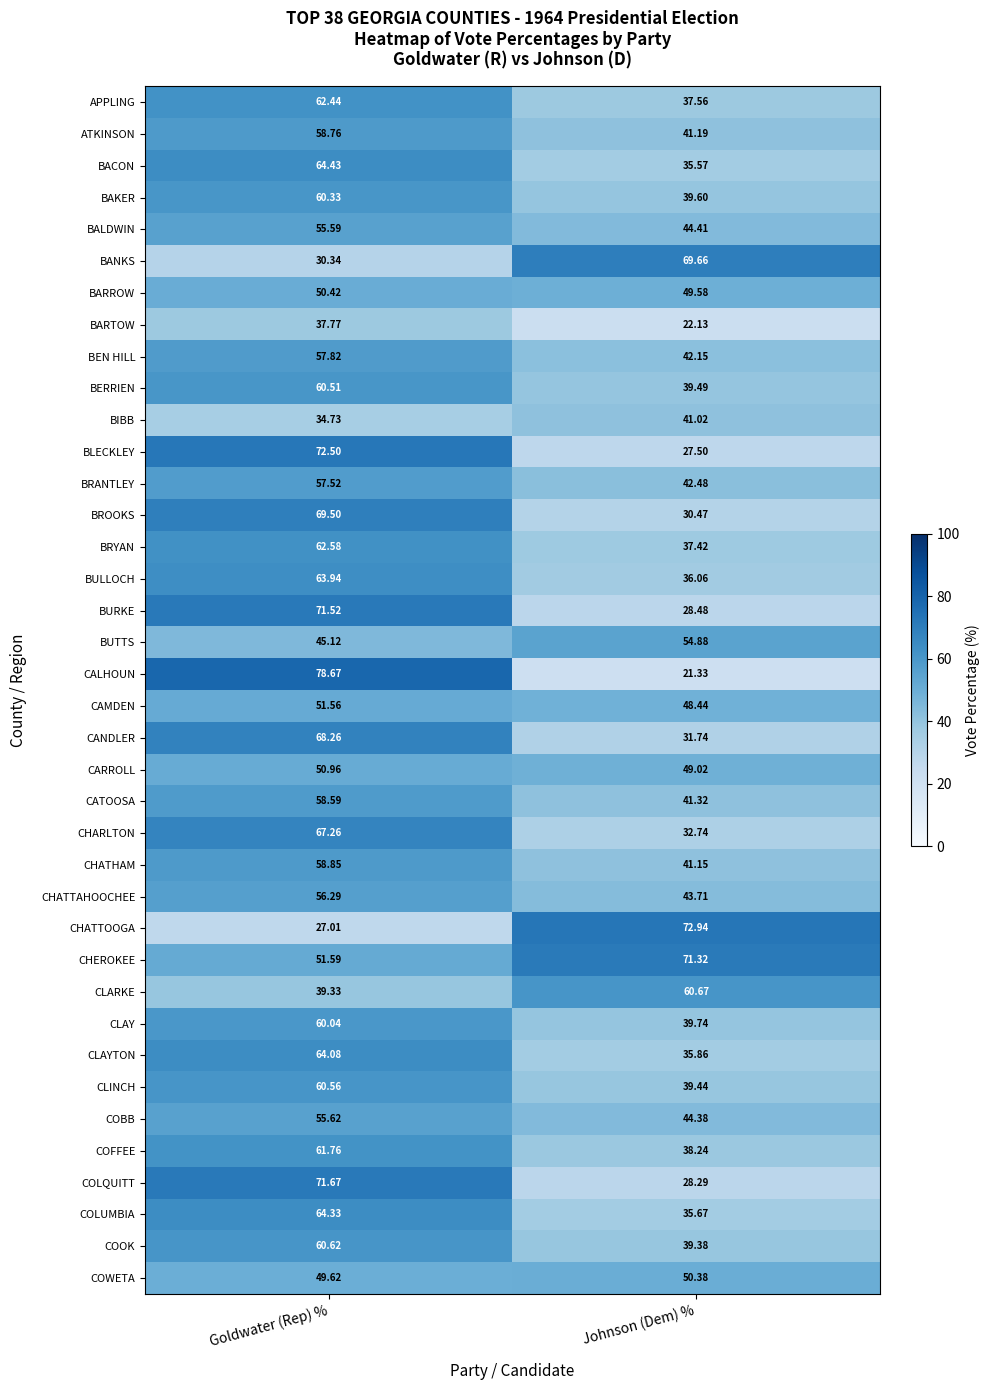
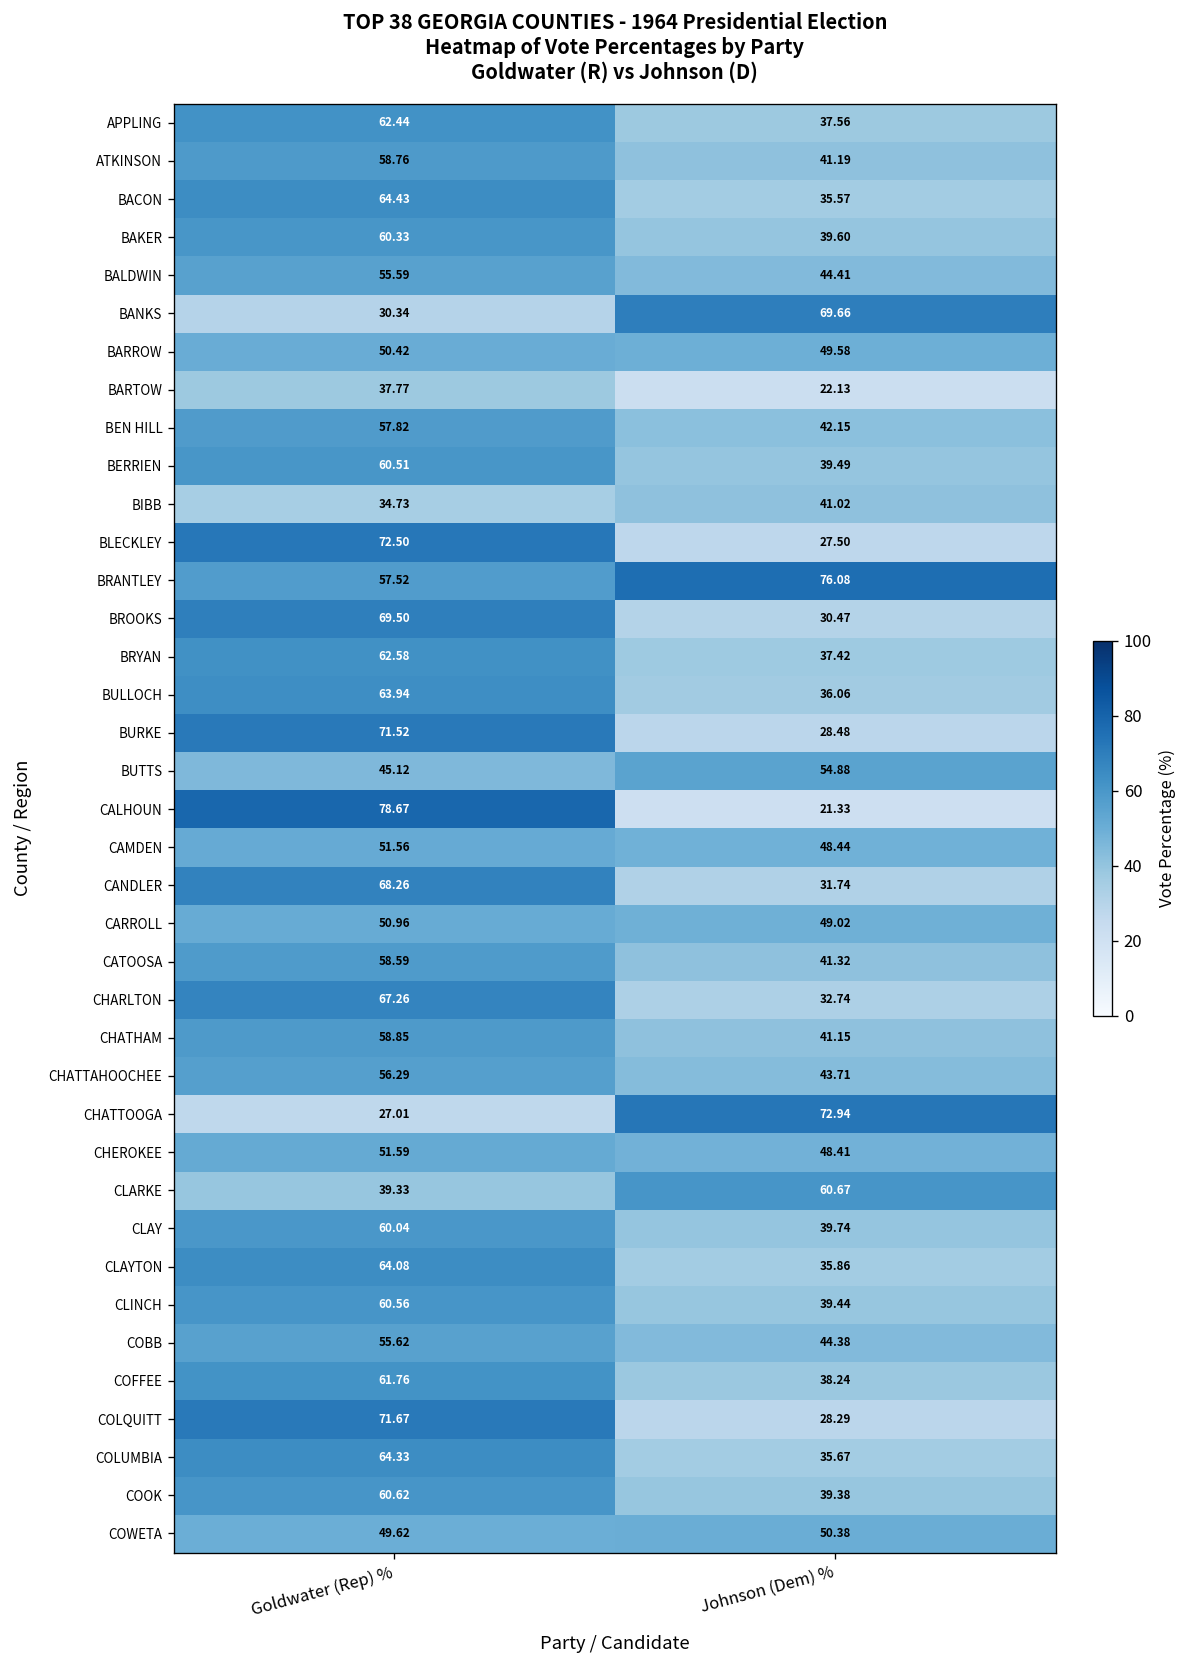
  {
    "APPLING": {
      "Goldwater (Rep) %": 62.44,
      "Johnson (Dem) %": 37.56
    },
    "ATKINSON": {
      "Goldwater (Rep) %": 58.76,
      "Johnson (Dem) %": 41.19
    },
    "BACON": {
      "Goldwater (Rep) %": 64.43,
      "Johnson (Dem) %": 35.57
    },
    "BAKER": {
      "Goldwater (Rep) %": 60.33,
      "Johnson (Dem) %": 39.60
    },
    "BALDWIN": {
      "Goldwater (Rep) %": 55.59,
      "Johnson (Dem) %": 44.41
    },
    "BANKS": {
      "Goldwater (Rep) %": 30.34,
      "Johnson (Dem) %": 69.66
    },
    "BARROW": {
      "Goldwater (Rep) %": 50.42,
      "Johnson (Dem) %": 49.58
    },
    "BARTOW": {
      "Goldwater (Rep) %": 37.77,
      "Johnson (Dem) %": 22.13
    },
    "BEN HILL": {
      "Goldwater (Rep) %": 57.82,
      "Johnson (Dem) %": 42.15
    },
    "BERRIEN": {
      "Goldwater (Rep) %": 60.51,
      "Johnson (Dem) %": 39.49
    },
    "BIBB": {
      "Goldwater (Rep) %": 34.73,
      "Johnson (Dem) %": 41.02
    },
    "BLECKLEY": {
      "Goldwater (Rep) %": 72.50,
      "Johnson (Dem) %": 27.50
    },
    "BRANTLEY": {
      "Goldwater (Rep) %": 57.52,
-     "Johnson (Dem) %": 42.48
+     "Johnson (Dem) %": 76.08
    },
    "BROOKS": {
      "Goldwater (Rep) %": 69.50,
      "Johnson (Dem) %": 30.47
    },
    "BRYAN": {
      "Goldwater (Rep) %": 62.58,
      "Johnson (Dem) %": 37.42
    },
    "BULLOCH": {
      "Goldwater (Rep) %": 63.94,
      "Johnson (Dem) %": 36.06
    },
    "BURKE": {
      "Goldwater (Rep) %": 71.52,
      "Johnson (Dem) %": 28.48
    },
    "BUTTS": {
      "Goldwater (Rep) %": 45.12,
      "Johnson (Dem) %": 54.88
    },
    "CALHOUN": {
      "Goldwater (Rep) %": 78.67,
      "Johnson (Dem) %": 21.33
    },
    "CAMDEN": {
      "Goldwater (Rep) %": 51.56,
      "Johnson (Dem) %": 48.44
    },
    "CANDLER": {
      "Goldwater (Rep) %": 68.26,
      "Johnson (Dem) %": 31.74
    },
    "CARROLL": {
      "Goldwater (Rep) %": 50.96,
      "Johnson (Dem) %": 49.02
    },
    "CATOOSA": {
      "Goldwater (Rep) %": 58.59,
      "Johnson (Dem) %": 41.32
    },
    "CHARLTON": {
      "Goldwater (Rep) %": 67.26,
      "Johnson (Dem) %": 32.74
    },
    "CHATHAM": {
      "Goldwater (Rep) %": 58.85,
      "Johnson (Dem) %": 41.15
    },
    "CHATTAHOOCHEE": {
      "Goldwater (Rep) %": 56.29,
      "Johnson (Dem) %": 43.71
    },
    "CHATTOOGA": {
      "Goldwater (Rep) %": 27.01,
      "Johnson (Dem) %": 72.94
    },
    "CHEROKEE": {
      "Goldwater (Rep) %": 51.59,
-     "Johnson (Dem) %": 71.32
+     "Johnson (Dem) %": 48.41
    },
    "CLARKE": {
      "Goldwater (Rep) %": 39.33,
      "Johnson (Dem) %": 60.67
    },
    "CLAY": {
      "Goldwater (Rep) %": 60.04,
      "Johnson (Dem) %": 39.74
    },
    "CLAYTON": {
      "Goldwater (Rep) %": 64.08,
      "Johnson (Dem) %": 35.86
    },
    "CLINCH": {
      "Goldwater (Rep) %": 60.56,
      "Johnson (Dem) %": 39.44
    },
    "COBB": {
      "Goldwater (Rep) %": 55.62,
      "Johnson (Dem) %": 44.38
    },
    "COFFEE": {
      "Goldwater (Rep) %": 61.76,
      "Johnson (Dem) %": 38.24
    },
    "COLQUITT": {
      "Goldwater (Rep) %": 71.67,
      "Johnson (Dem) %": 28.29
    },
    "COLUMBIA": {
      "Goldwater (Rep) %": 64.33,
      "Johnson (Dem) %": 35.67
    },
    "COOK": {
      "Goldwater (Rep) %": 60.62,
      "Johnson (Dem) %": 39.38
    },
    "COWETA": {
      "Goldwater (Rep) %": 49.62,
      "Johnson (Dem) %": 50.38
    }
  }
